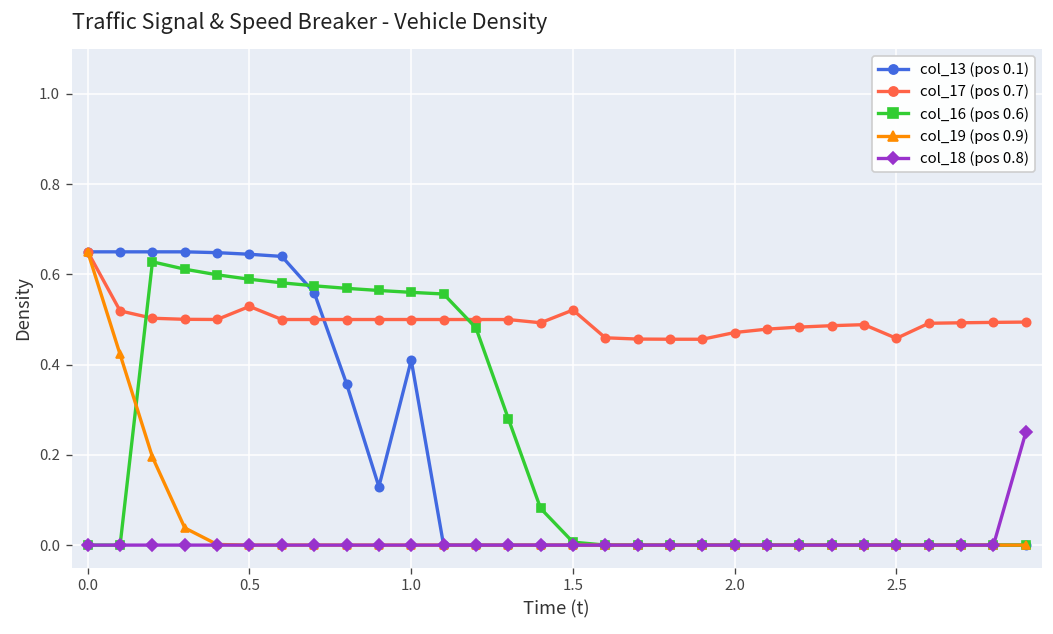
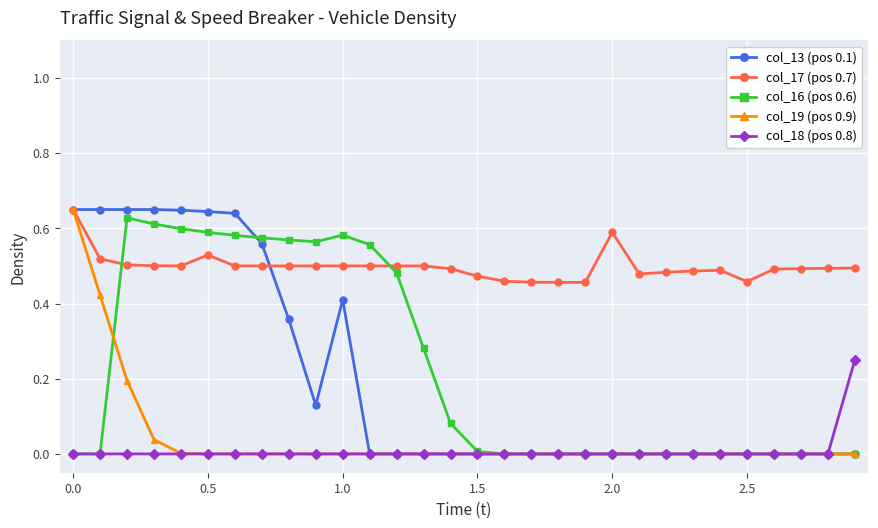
  {
    "col_13 (pos 0.1)": {
      "0.5": 0.64,
      "1.0": 0.41
    },
    "col_17 (pos 0.7)": {
      "0.5": 0.53,
      "1.0": 0.50,
-     "1.5": 0.52,
-     "2.0": 0.47,
+     "1.5": 0.47,
+     "2.0": 0.59,
      "2.5": 0.46
    },
    "col_16 (pos 0.6)": {
      "0.5": 0.59,
-     "1.0": 0.56
+     "1.0": 0.58
    }
  }
